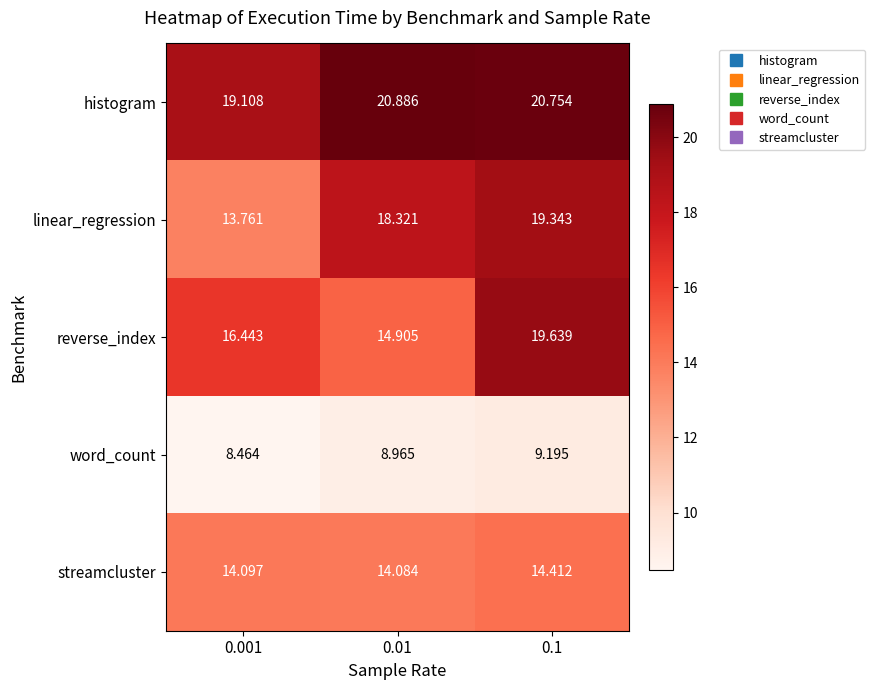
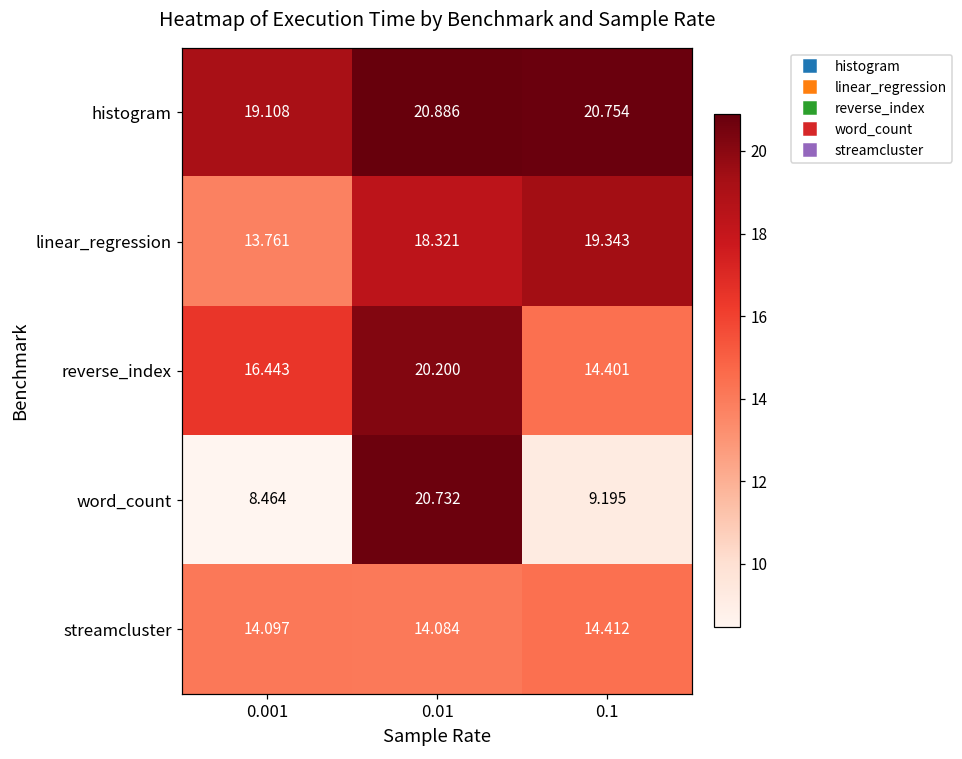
  {
    "histogram": {
      "0.001": 19.108,
      "0.01": 20.886,
      "0.1": 20.754
    },
    "linear_regression": {
      "0.001": 13.761,
      "0.01": 18.321,
      "0.1": 19.343
    },
    "reverse_index": {
      "0.001": 16.443,
-     "0.01": 14.905,
-     "0.1": 19.639
+     "0.01": 20.200,
+     "0.1": 14.401
    },
    "word_count": {
      "0.001": 8.464,
-     "0.01": 8.965,
+     "0.01": 20.732,
      "0.1": 9.195
    },
    "streamcluster": {
      "0.001": 14.097,
      "0.01": 14.084,
      "0.1": 14.412
    }
  }
